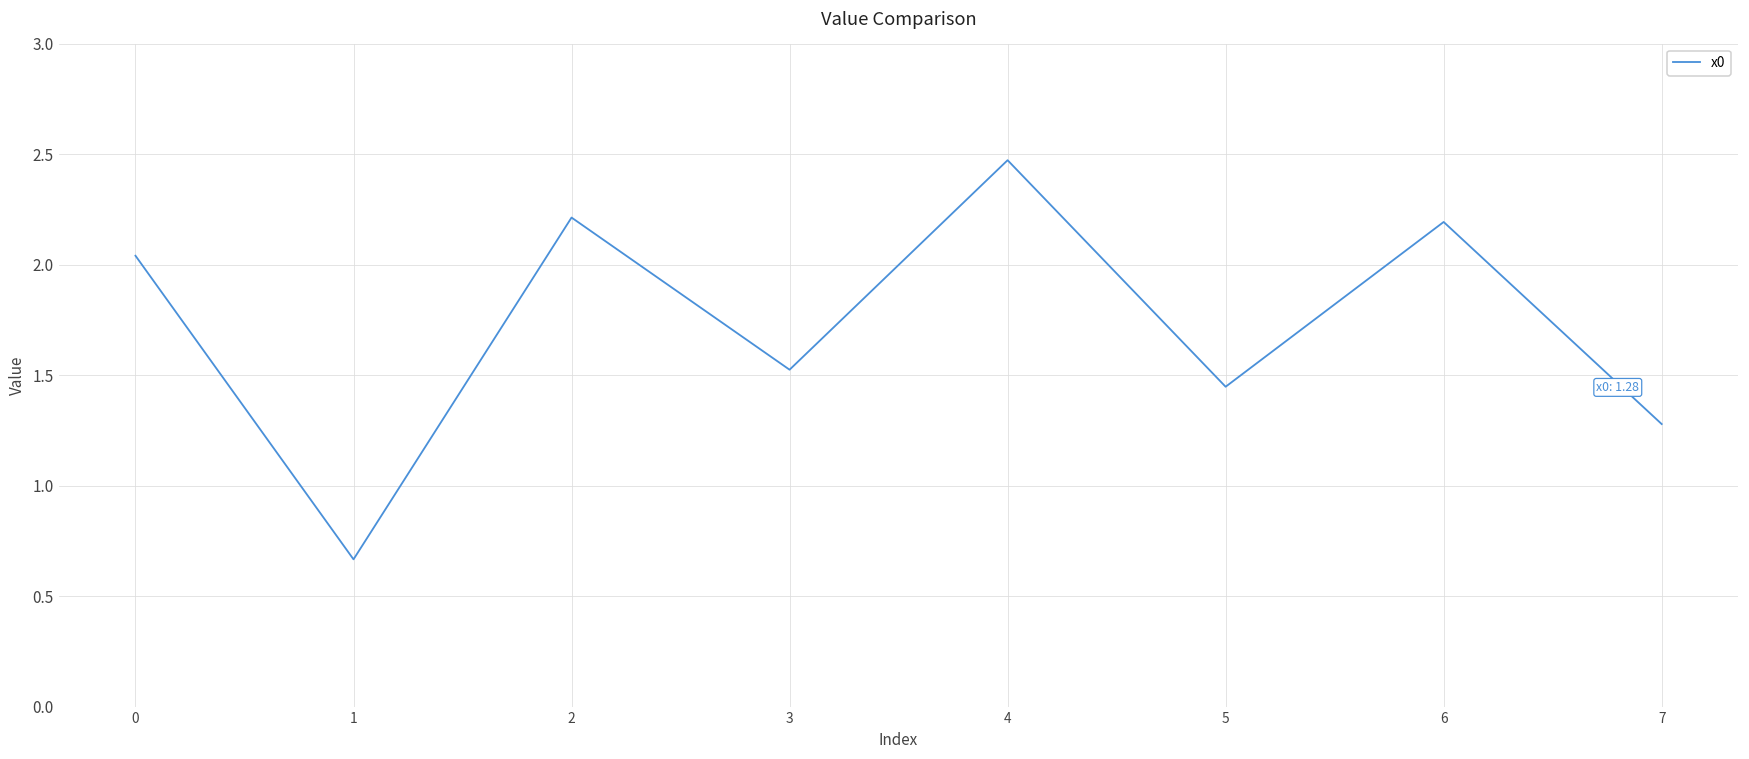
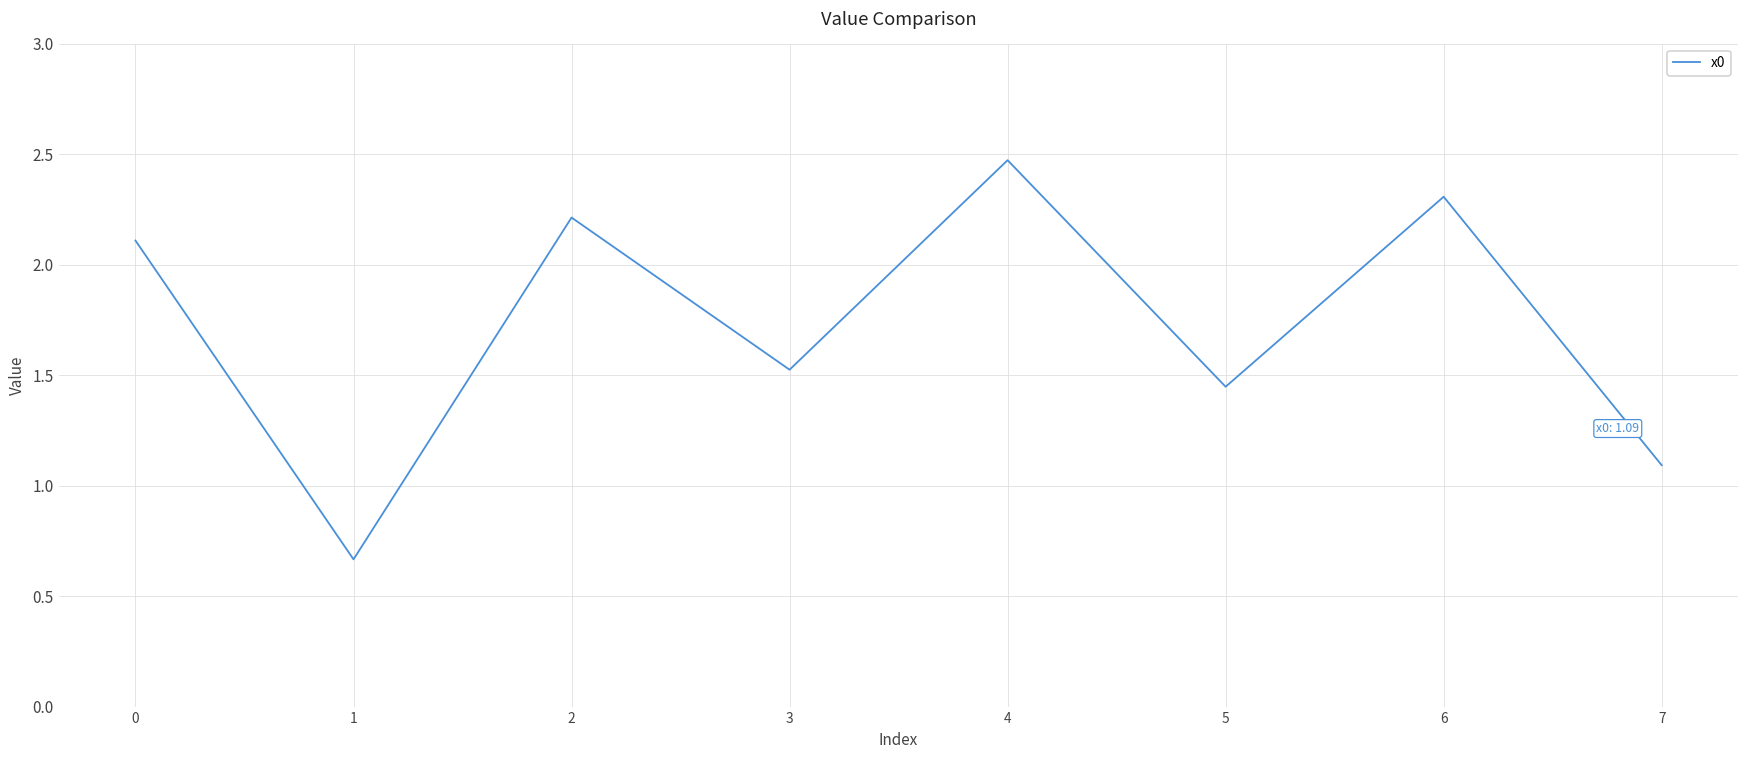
  {
-   "0": 2.04,
-   "6": 2.19,
-   "7": 1.28
+   "0": 2.11,
+   "6": 2.31,
+   "7": 1.09
  }
